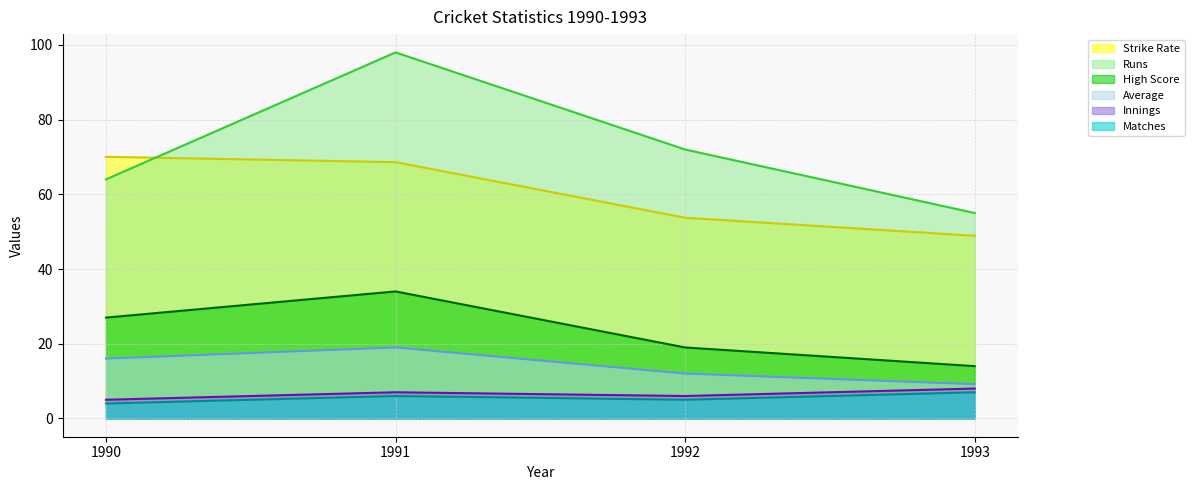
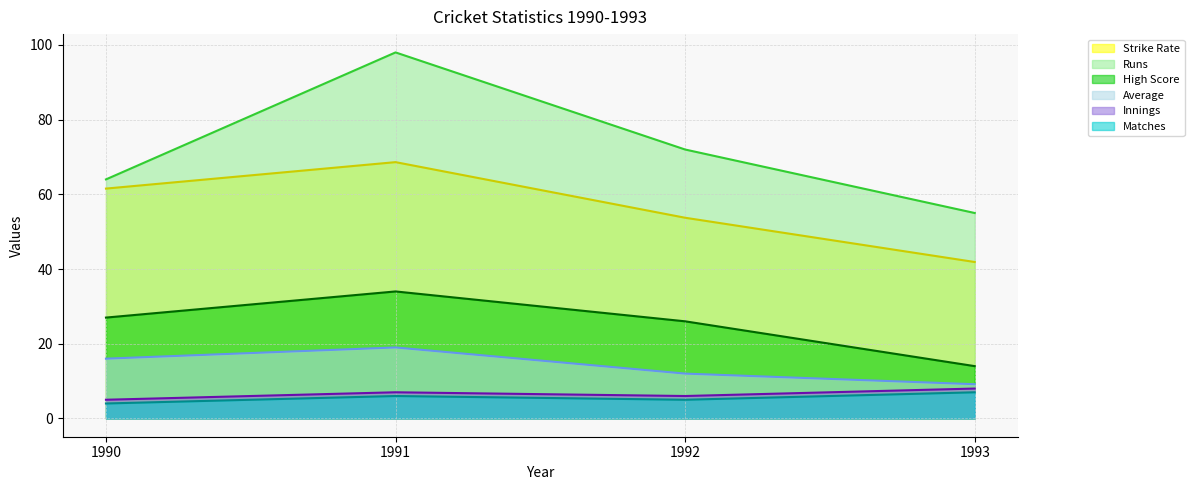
  {
    "Strike Rate": {
-     "1990": 70,
+     "1990": 62,
      "1991": 69,
      "1992": 54,
-     "1993": 49
+     "1993": 42
    },
    "Runs": {
      "1990": 64,
      "1991": 98,
      "1992": 72,
      "1993": 55
    },
    "High Score": {
      "1990": 27,
      "1991": 34,
-     "1992": 19,
+     "1992": 26,
      "1993": 14
    },
    "Average": {
      "1990": 16,
      "1991": 19,
      "1992": 12,
      "1993": 9
    },
    "Innings": {
      "1990": 5,
      "1991": 7,
      "1992": 6,
      "1993": 8
    },
    "Matches": {
      "1990": 4,
      "1991": 6,
      "1992": 5,
      "1993": 7
    }
  }
